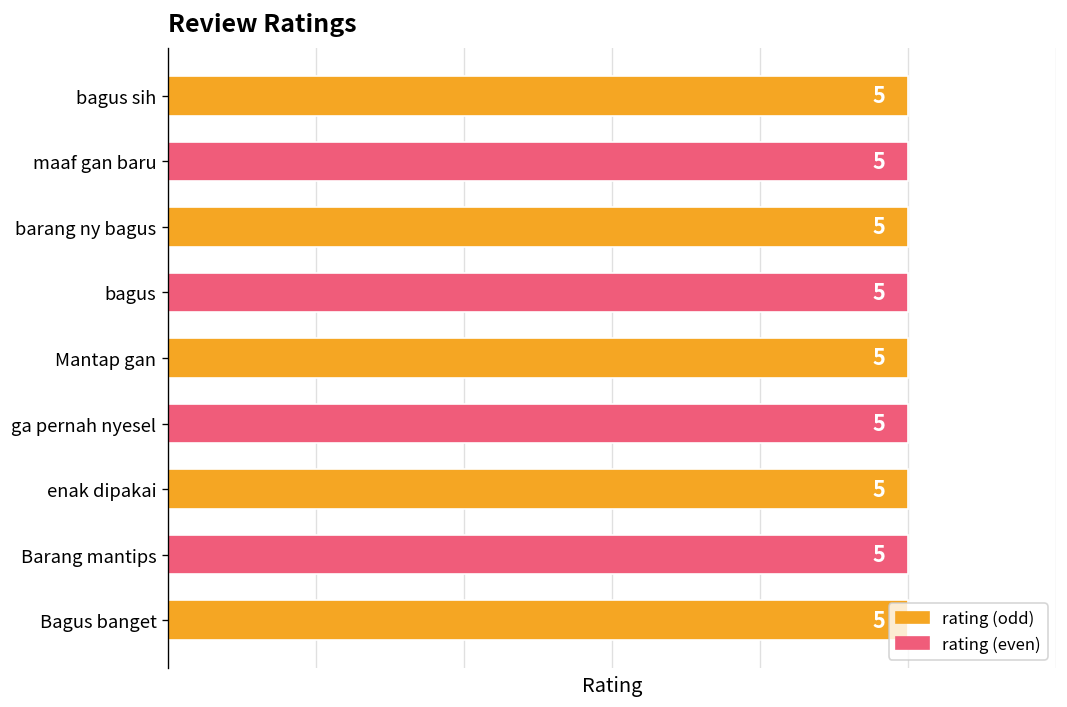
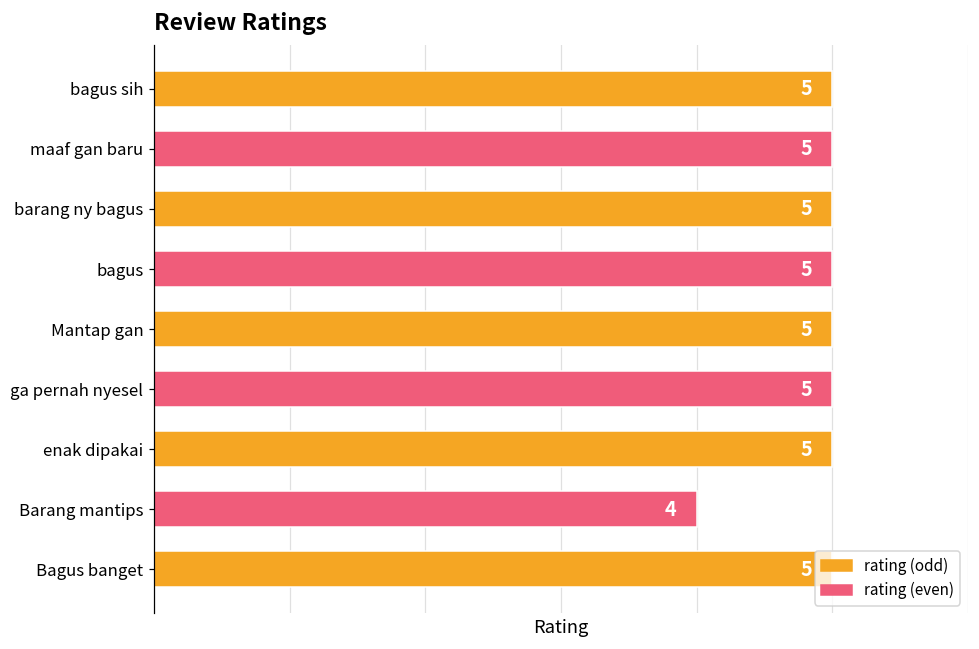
  {
    "bagus sih": 5,
    "maaf gan baru": 5,
    "barang ny bagus": 5,
    "bagus": 5,
    "Mantap gan": 5,
    "ga pernah nyesel": 5,
    "enak dipakai": 5,
-   "Barang mantips": 5
+   "Barang mantips": 4
  }
